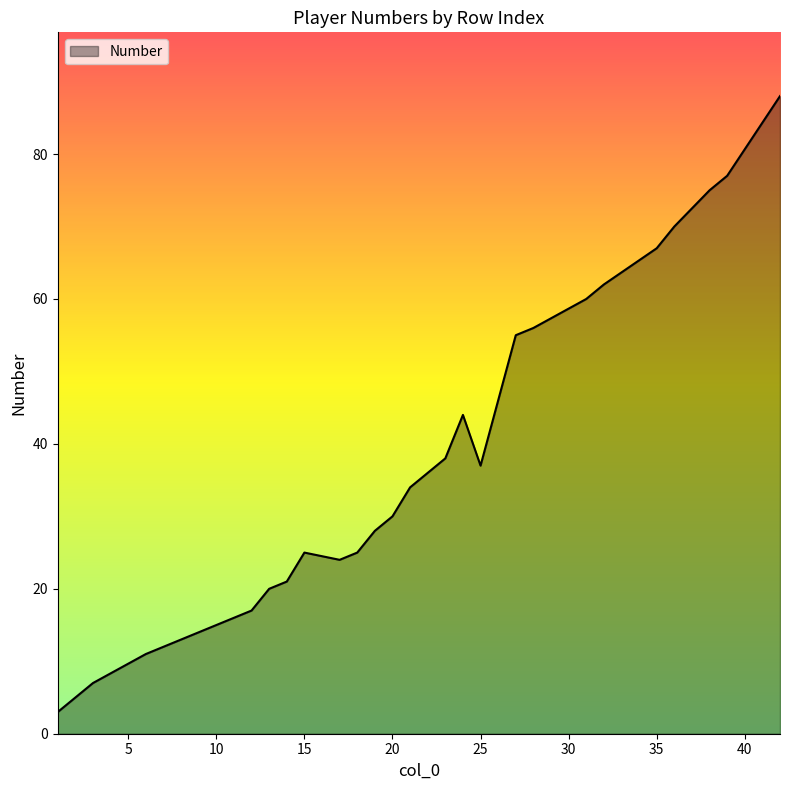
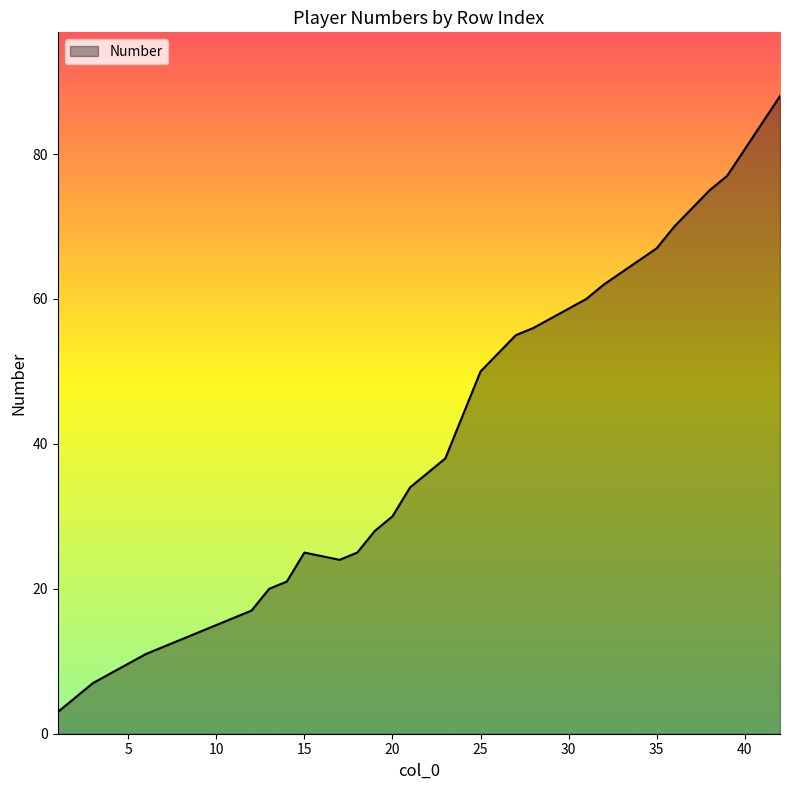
  {
    "15": 25,
    "20": 30,
-   "25": 37,
+   "25": 50,
    "35": 67
  }
